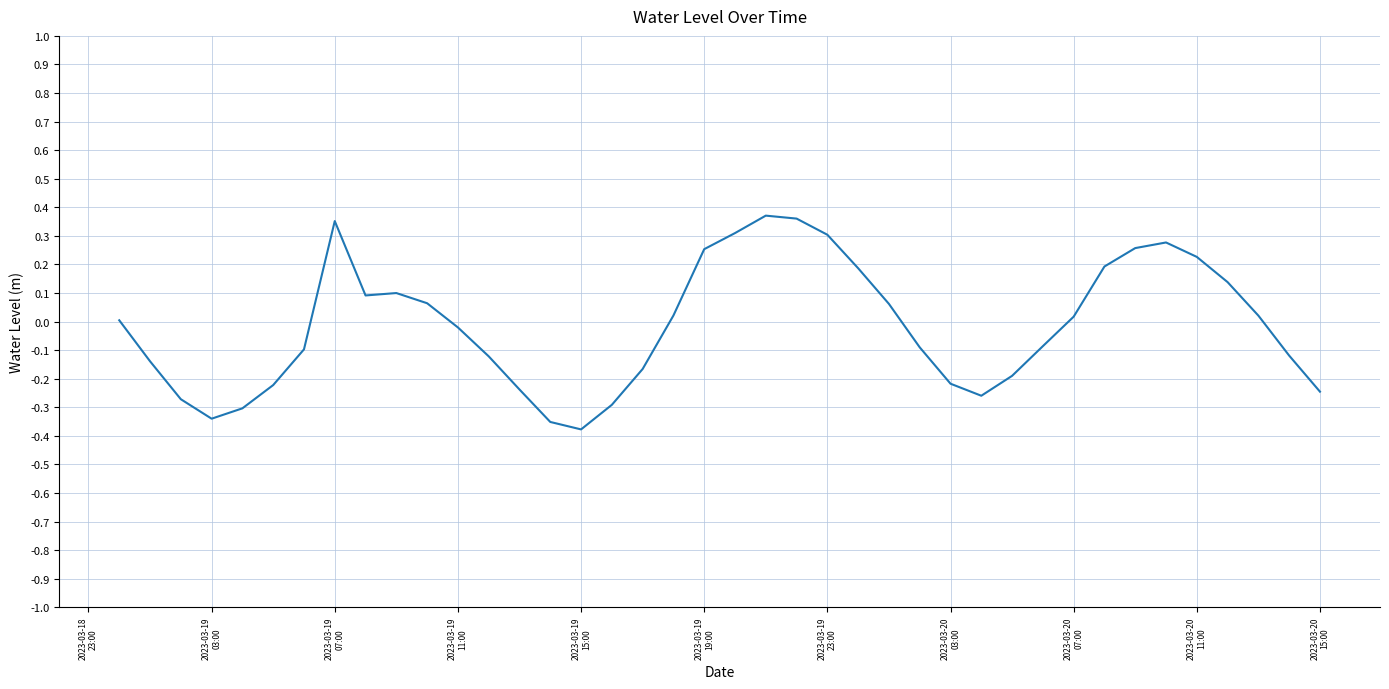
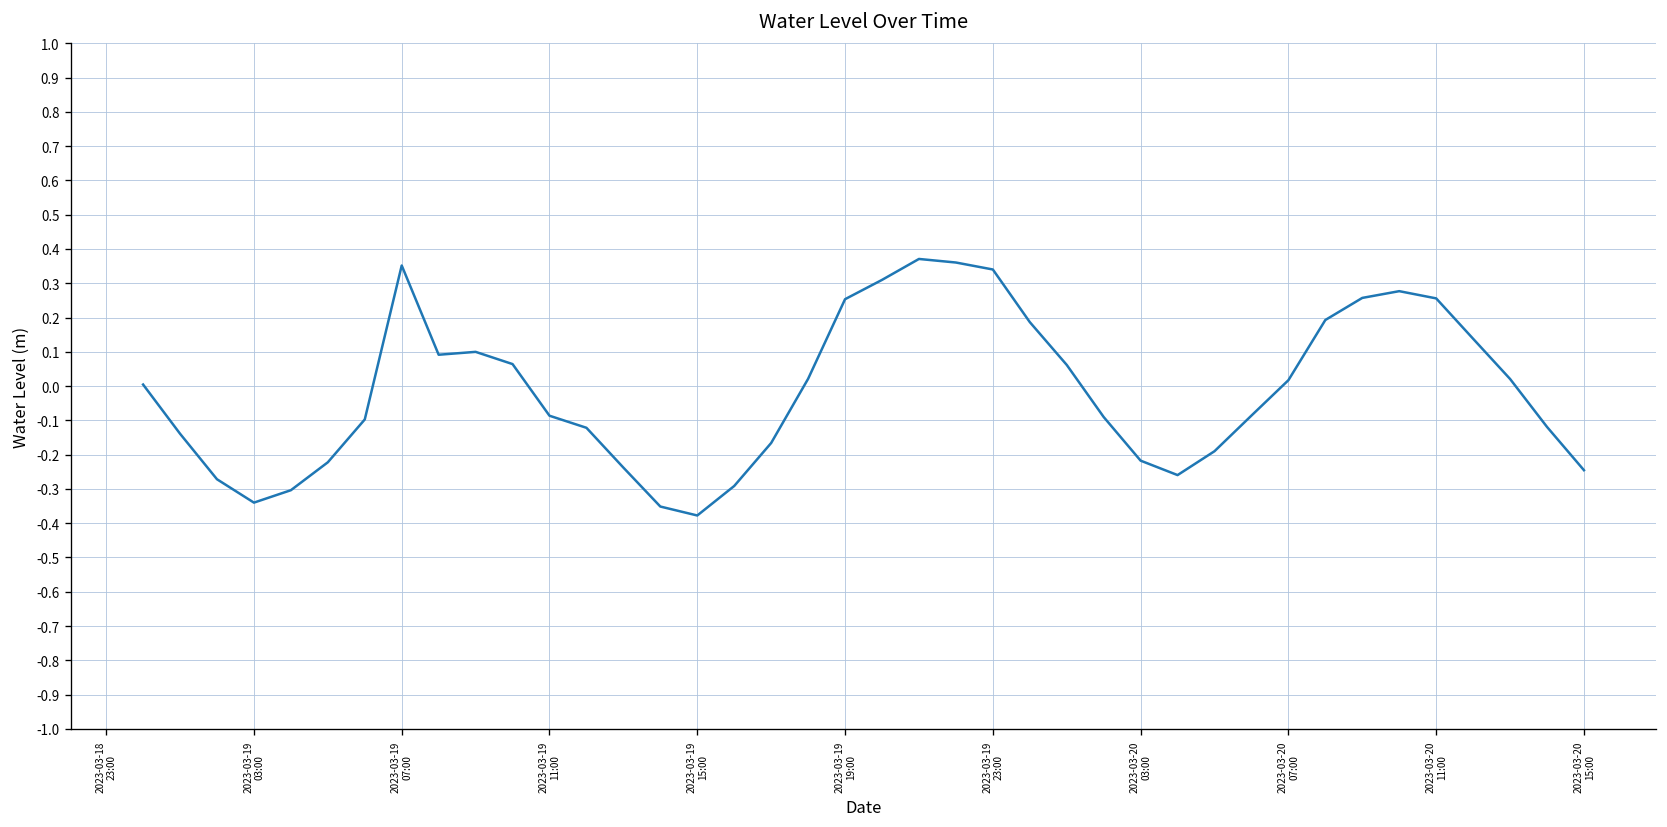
  {
    "2023-03-19 03:00": -0.34,
    "2023-03-19 07:00": 0.35,
-   "2023-03-19 11:00": -0.02,
+   "2023-03-19 11:00": -0.09,
    "2023-03-19 15:00": -0.38,
    "2023-03-19 19:00": 0.25,
-   "2023-03-19 23:00": 0.30,
+   "2023-03-19 23:00": 0.34,
    "2023-03-20 03:00": -0.22,
    "2023-03-20 07:00": 0.02,
-   "2023-03-20 11:00": 0.23,
+   "2023-03-20 11:00": 0.26,
    "2023-03-20 15:00": -0.25
  }
